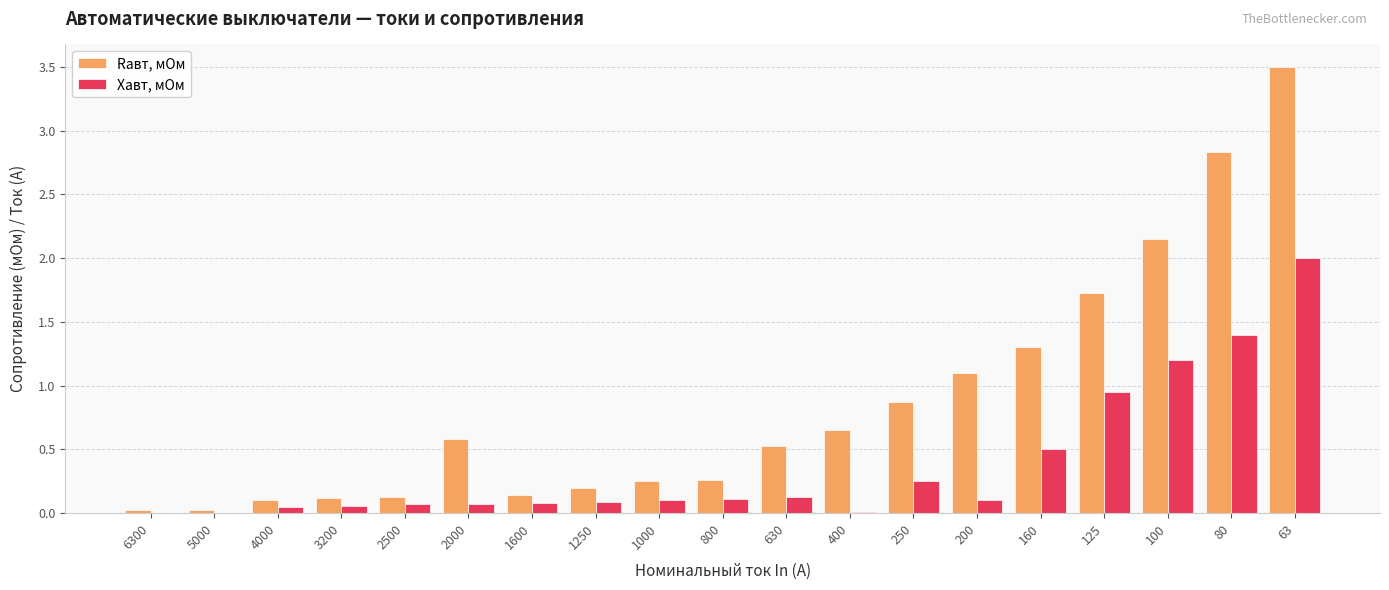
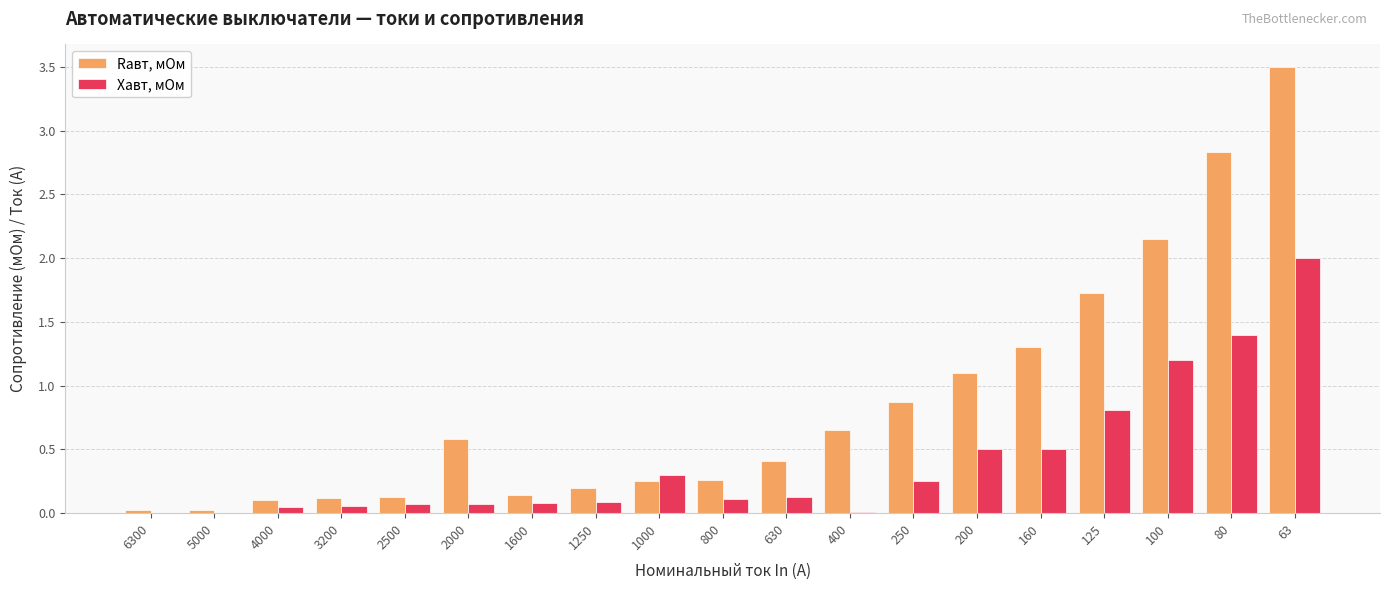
  {
    "Rавт, мОм": {
      "6300": 0.03,
      "5000": 0.03,
      "4000": 0.10,
      "3200": 0.12,
      "2500": 0.13,
      "2000": 0.58,
      "1600": 0.14,
      "1250": 0.20,
      "1000": 0.25,
      "800": 0.26,
-     "630": 0.53,
+     "630": 0.41,
      "400": 0.65,
      "250": 0.88,
      "200": 1.10,
      "160": 1.30,
      "125": 1.73,
      "100": 2.15,
      "80": 2.83,
      "63": 3.50
    },
    "Xавт, мОм": {
      "4000": 0.05,
      "3200": 0.06,
      "2500": 0.07,
      "2000": 0.08,
      "1600": 0.08,
      "1250": 0.09,
-     "1000": 0.1,
+     "1000": 0.3,
      "800": 0.12,
      "630": 0.13,
      "250": 0.26,
-     "200": 0.1,
+     "200": 0.5,
      "160": 0.50,
-     "125": 0.95,
+     "125": 0.81,
      "100": 1.20,
      "80": 1.40,
      "63": 2.00
    }
  }
